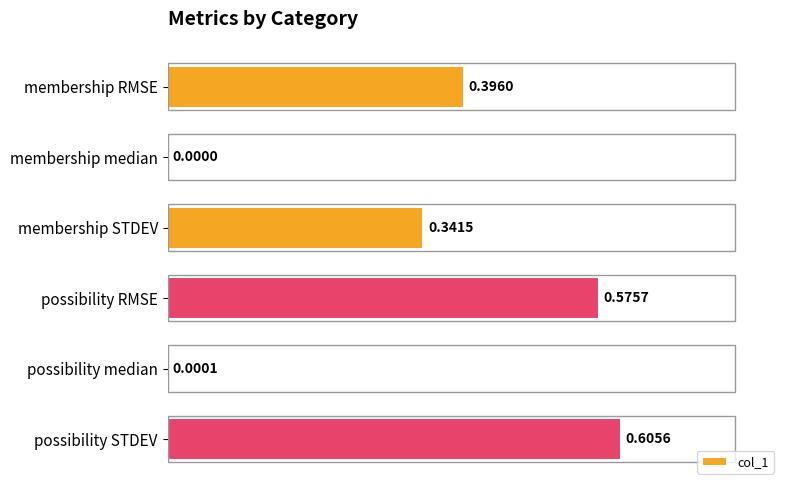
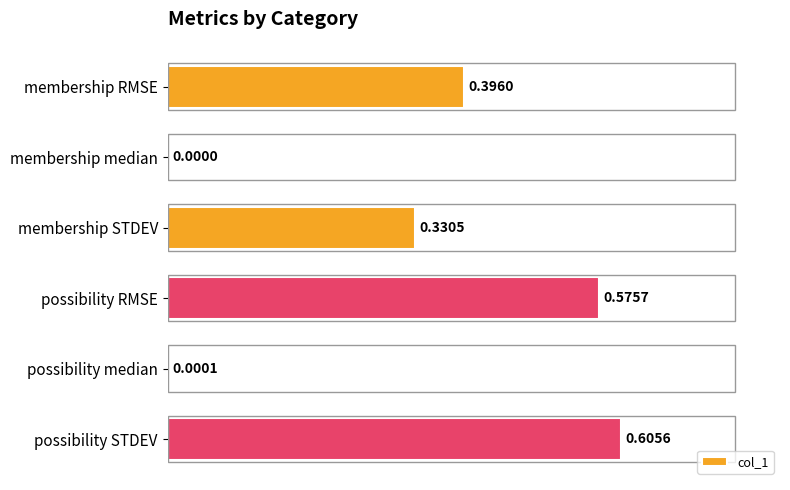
  {
    "membership RMSE": 0.3960,
    "membership median": 0.0000,
-   "membership STDEV": 0.3415,
+   "membership STDEV": 0.3305,
    "possibility RMSE": 0.5757,
    "possibility median": 0.0001,
    "possibility STDEV": 0.6056
  }
